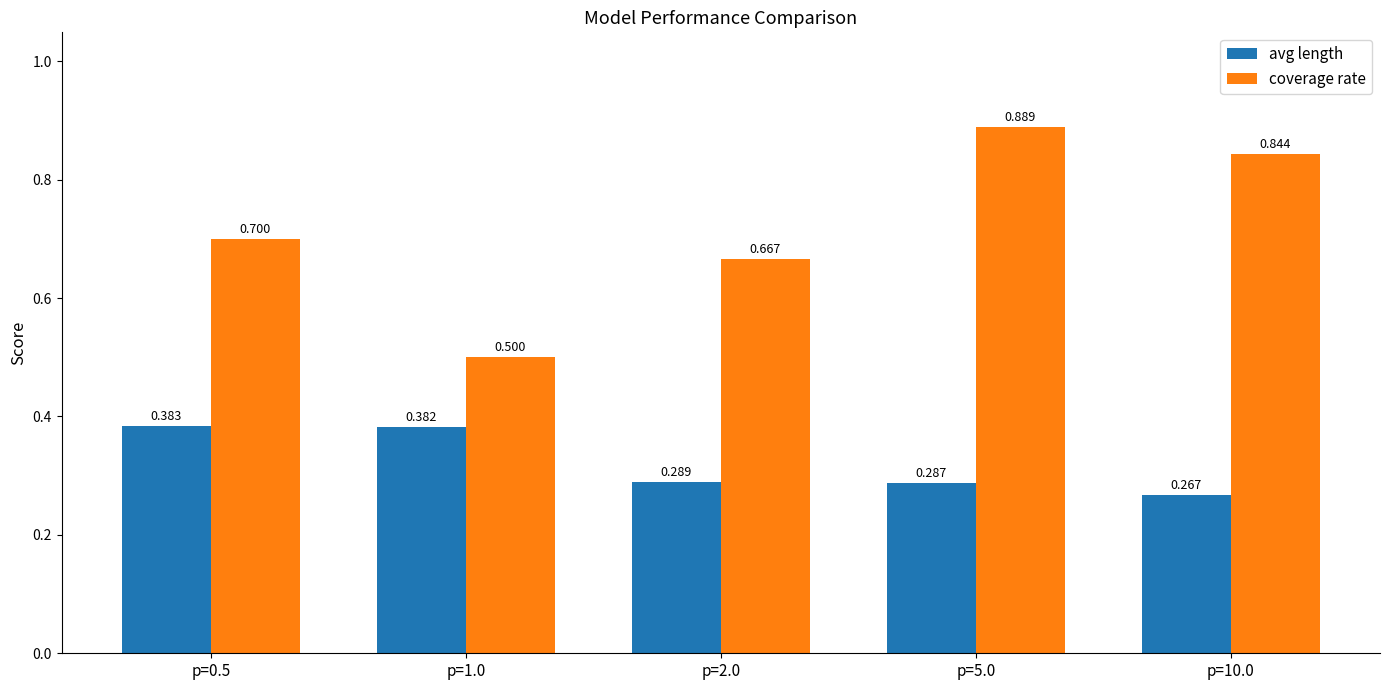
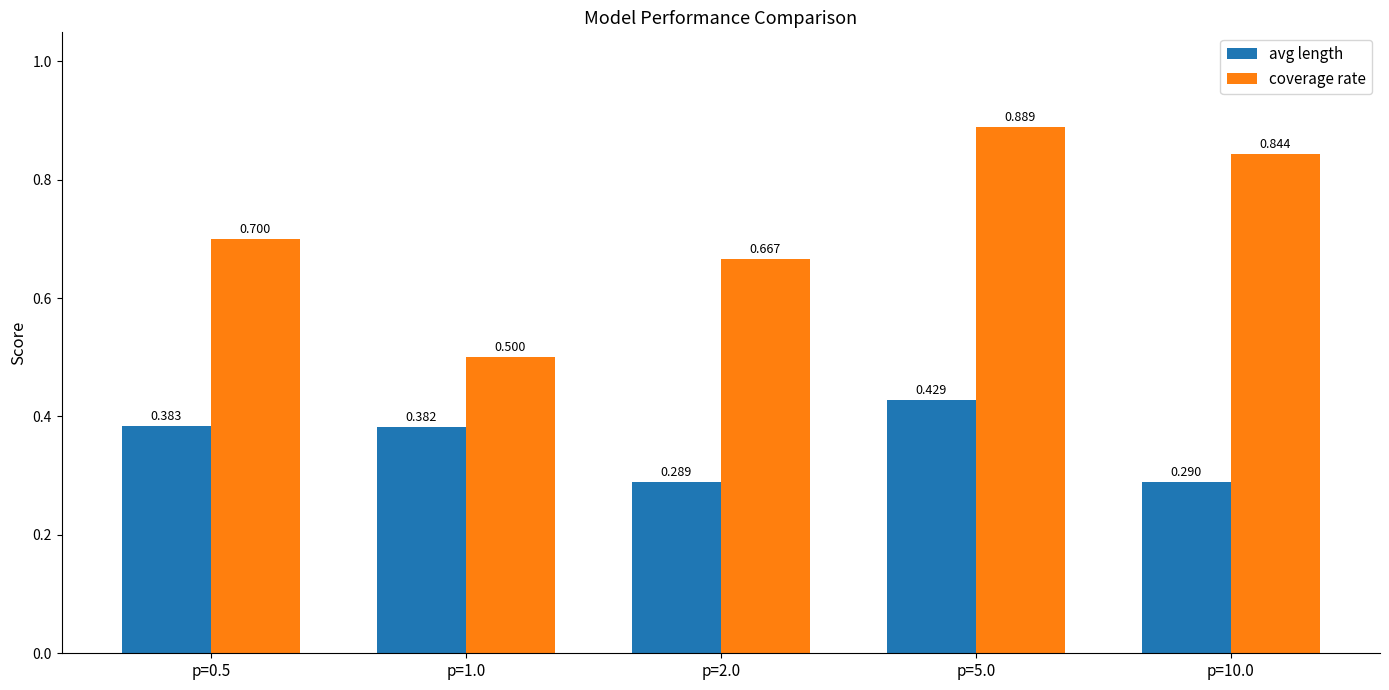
  {
    "avg length": {
      "p=0.5": 0.383,
      "p=1.0": 0.382,
      "p=2.0": 0.289,
-     "p=5.0": 0.287,
-     "p=10.0": 0.267
+     "p=5.0": 0.429,
+     "p=10.0": 0.290
    },
    "coverage rate": {
      "p=0.5": 0.700,
      "p=1.0": 0.500,
      "p=2.0": 0.667,
      "p=5.0": 0.889,
      "p=10.0": 0.844
    }
  }
